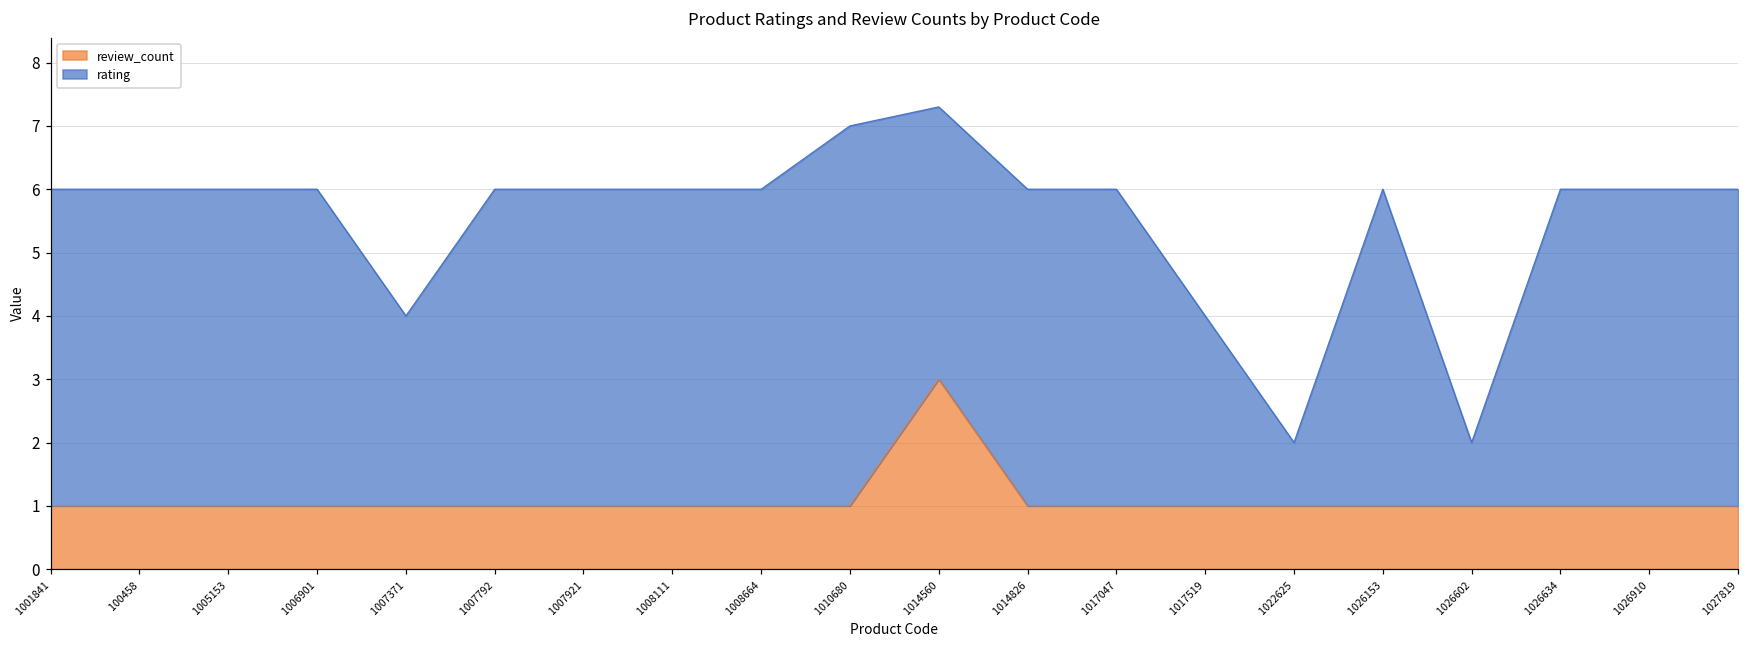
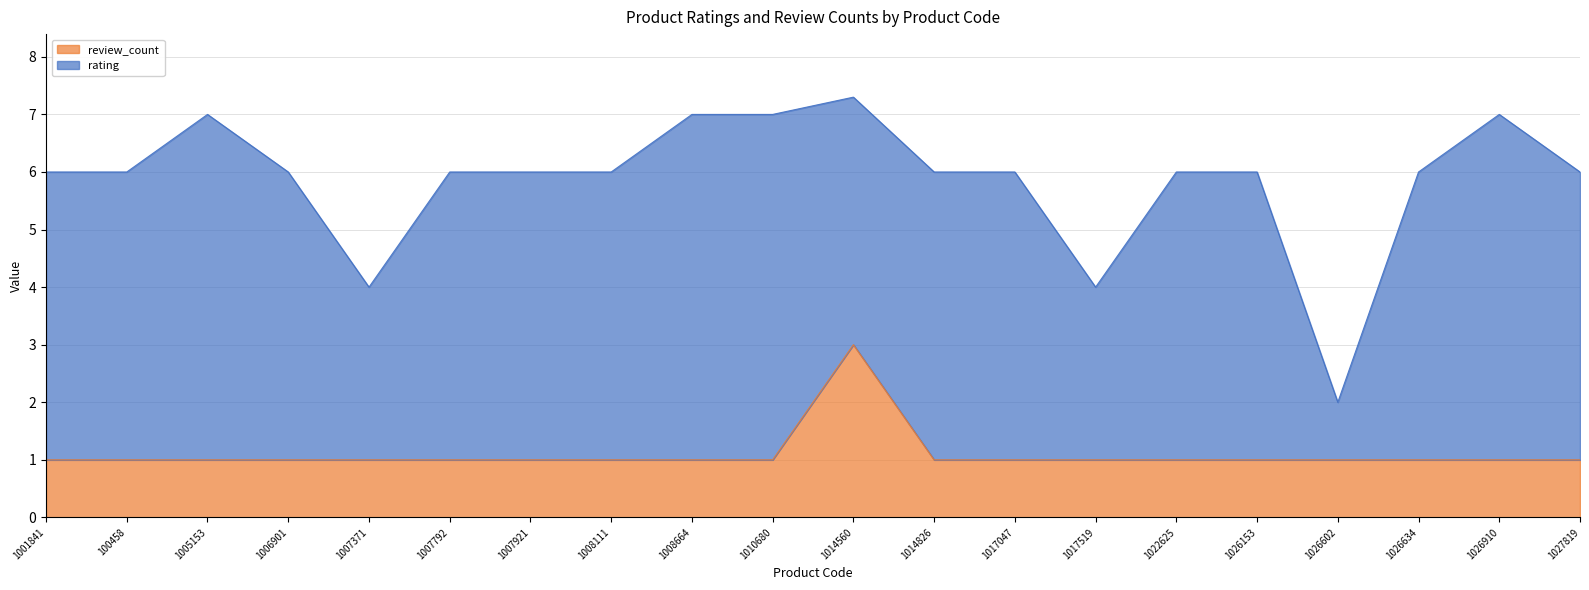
  {
    "review_count": {
      "1001841": 1,
      "100458": 1,
      "1005153": 1,
      "1006901": 1,
      "1007371": 1,
      "1007792": 1,
      "1007921": 1,
      "1008111": 1,
      "1008664": 1,
      "1010680": 1,
      "1014560": 3,
      "1014826": 1,
      "1017047": 1,
      "1017519": 1,
      "1022625": 1,
      "1026153": 1,
      "1026602": 1,
      "1026634": 1,
      "1026910": 1,
      "1027819": 1
    },
    "rating": {
      "1001841": 5,
      "100458": 5,
-     "1005153": 5,
+     "1005153": 6,
      "1006901": 5,
      "1007371": 3,
      "1007792": 5,
      "1007921": 5,
      "1008111": 5,
-     "1008664": 5,
+     "1008664": 6,
      "1010680": 6,
      "1014560": 4.3,
      "1014826": 5,
      "1017047": 5,
      "1017519": 3,
-     "1022625": 1,
+     "1022625": 5,
      "1026153": 5,
      "1026602": 1,
      "1026634": 5,
-     "1026910": 5,
+     "1026910": 6,
      "1027819": 5
    }
  }
